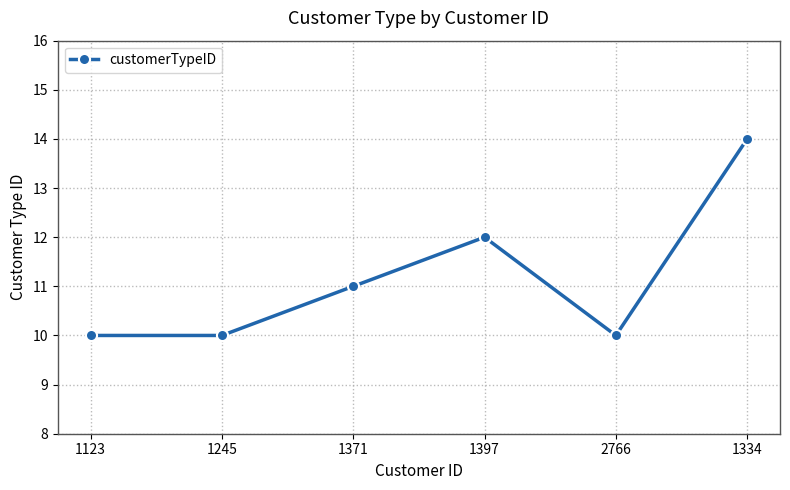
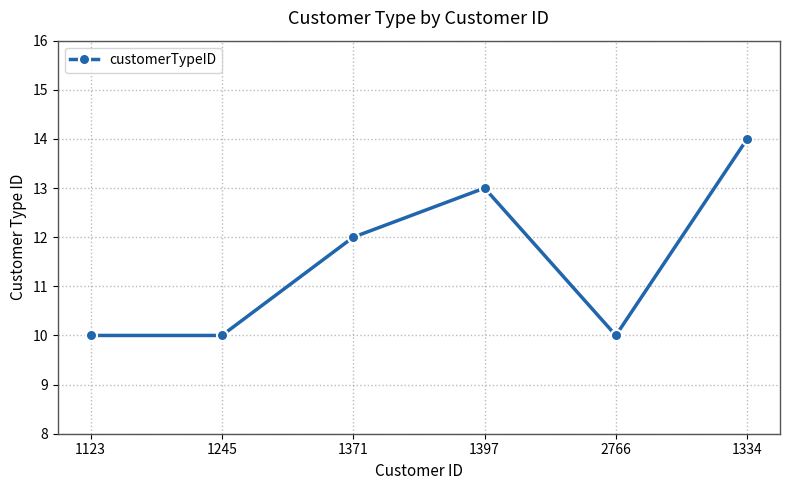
  {
    "1123": 10,
    "1245": 10,
-   "1371": 11,
-   "1397": 12,
+   "1371": 12,
+   "1397": 13,
    "2766": 10,
    "1334": 14
  }
